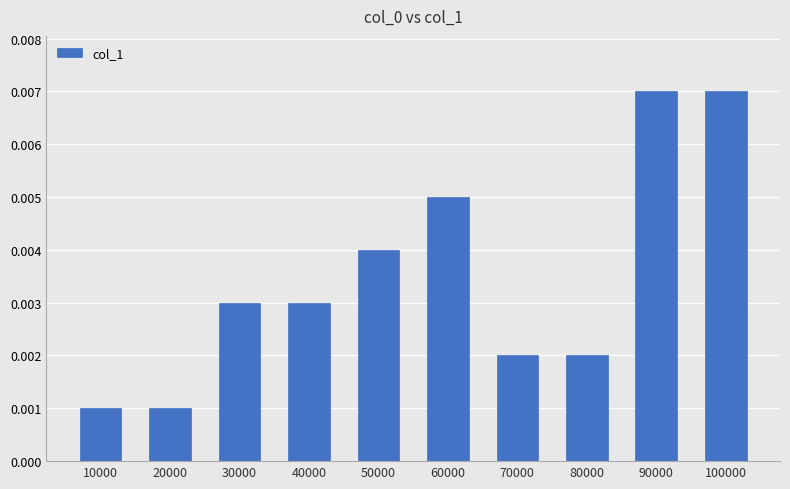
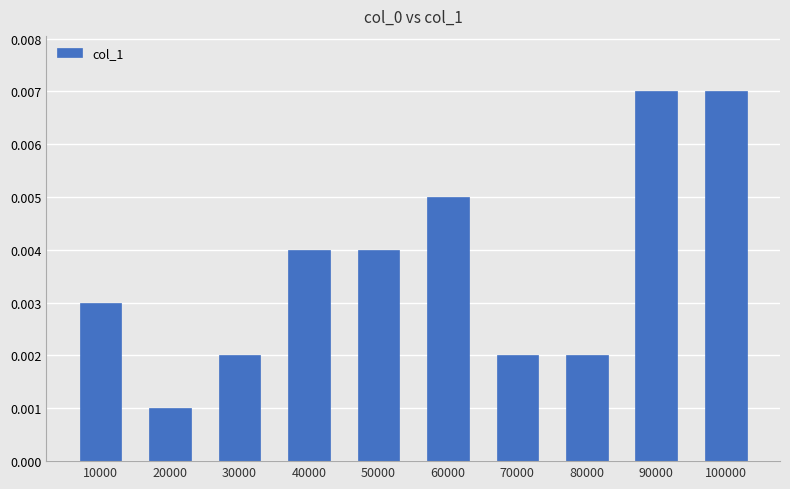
  {
-   "10000": 0.001,
+   "10000": 0.003,
    "20000": 0.001,
-   "30000": 0.003,
-   "40000": 0.003,
+   "30000": 0.002,
+   "40000": 0.004,
    "50000": 0.004,
    "60000": 0.005,
    "70000": 0.002,
    "80000": 0.002,
    "90000": 0.007,
    "100000": 0.007
  }
